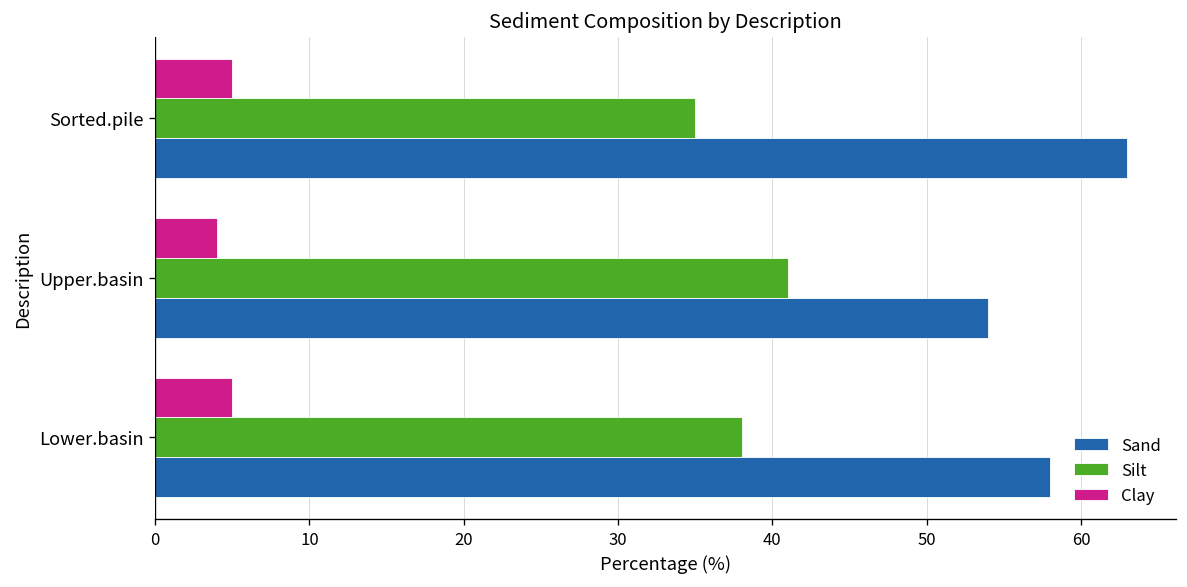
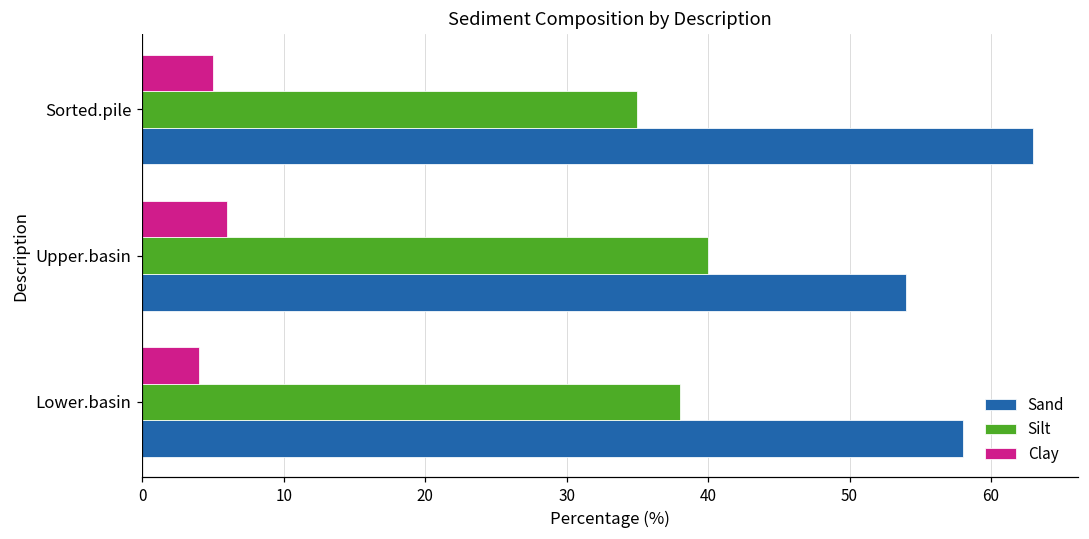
  {
    "Sand": {
      "Sorted.pile": 63,
      "Upper.basin": 54,
      "Lower.basin": 58
    },
    "Silt": {
      "Sorted.pile": 35,
-     "Upper.basin": 41,
+     "Upper.basin": 40,
      "Lower.basin": 38
    },
    "Clay": {
      "Sorted.pile": 5,
-     "Upper.basin": 4,
-     "Lower.basin": 5
+     "Upper.basin": 6,
+     "Lower.basin": 4
    }
  }
